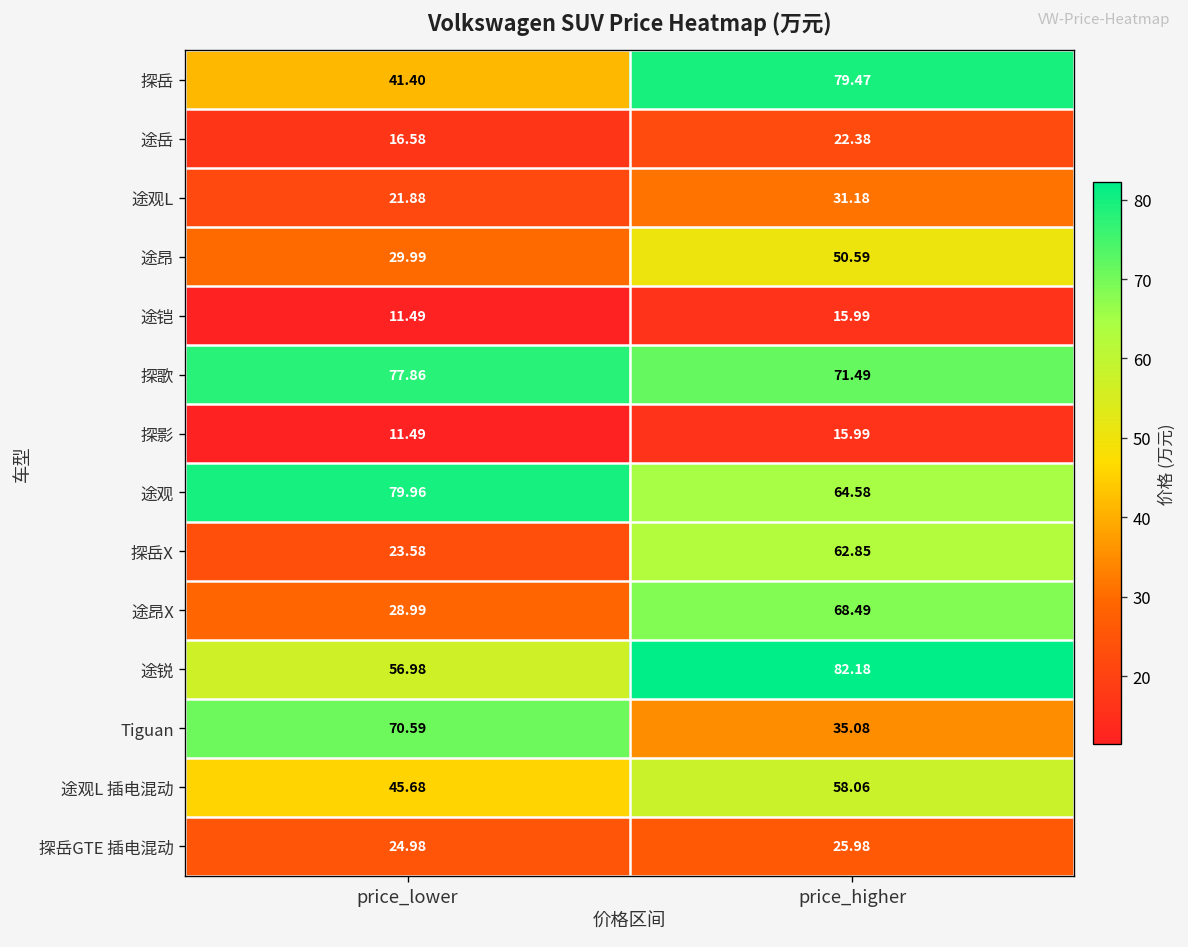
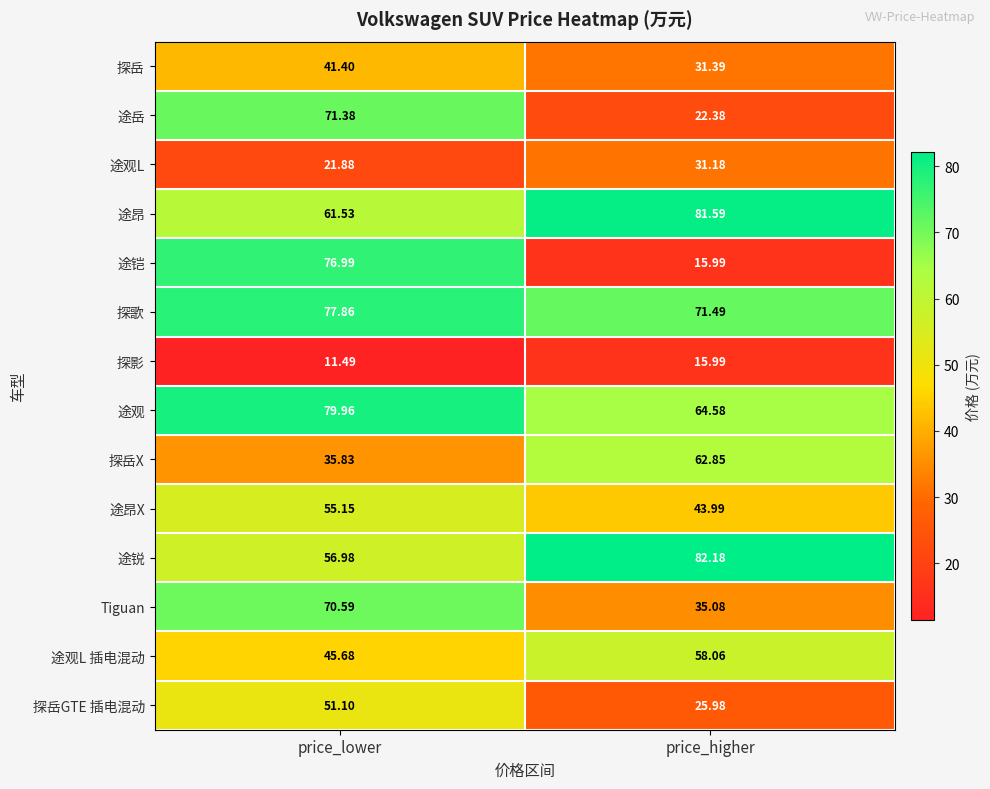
  {
    "探岳": {
      "price_lower": 41.40,
-     "price_higher": 79.47
+     "price_higher": 31.39
    },
    "途岳": {
-     "price_lower": 16.58,
+     "price_lower": 71.38,
      "price_higher": 22.38
    },
    "途观L": {
      "price_lower": 21.88,
      "price_higher": 31.18
    },
    "途昂": {
-     "price_lower": 29.99,
-     "price_higher": 50.59
+     "price_lower": 61.53,
+     "price_higher": 81.59
    },
    "途铠": {
-     "price_lower": 11.49,
+     "price_lower": 76.99,
      "price_higher": 15.99
    },
    "探歌": {
      "price_lower": 77.86,
      "price_higher": 71.49
    },
    "探影": {
      "price_lower": 11.49,
      "price_higher": 15.99
    },
    "途观": {
      "price_lower": 79.96,
      "price_higher": 64.58
    },
    "探岳X": {
-     "price_lower": 23.58,
+     "price_lower": 35.83,
      "price_higher": 62.85
    },
    "途昂X": {
-     "price_lower": 28.99,
-     "price_higher": 68.49
+     "price_lower": 55.15,
+     "price_higher": 43.99
    },
    "途锐": {
      "price_lower": 56.98,
      "price_higher": 82.18
    },
    "Tiguan": {
      "price_lower": 70.59,
      "price_higher": 35.08
    },
    "途观L 插电混动": {
      "price_lower": 45.68,
      "price_higher": 58.06
    },
    "探岳GTE 插电混动": {
-     "price_lower": 24.98,
+     "price_lower": 51.10,
      "price_higher": 25.98
    }
  }
